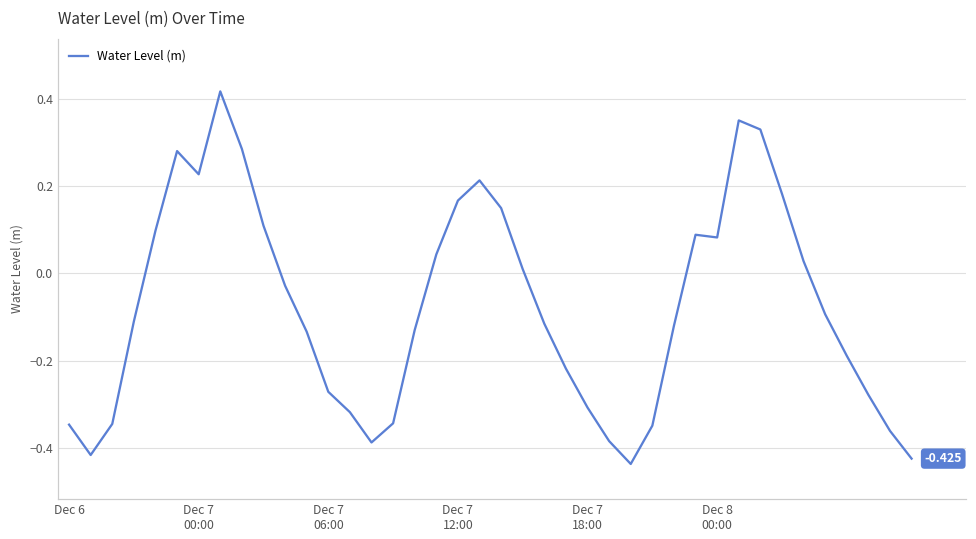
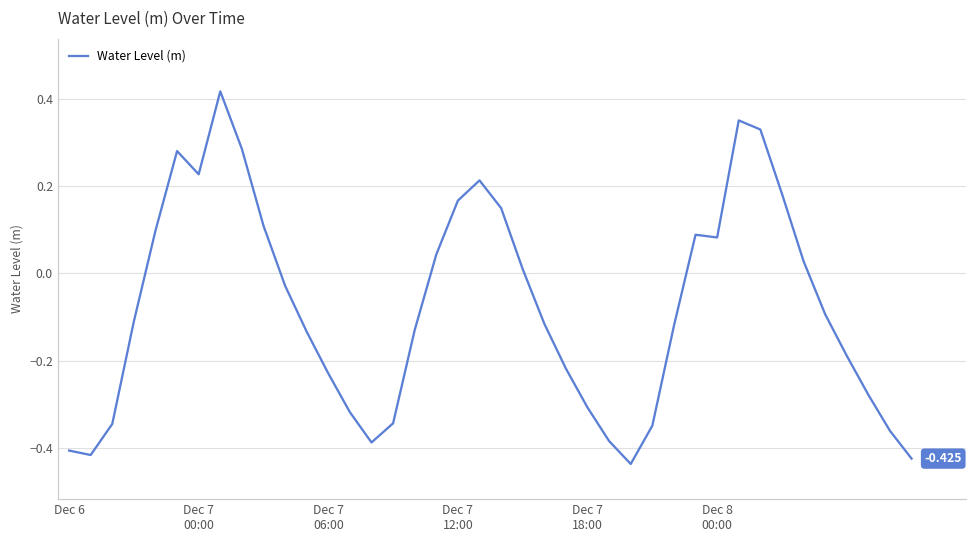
  {
-   "Dec 6": -0.35,
+   "Dec 6": -0.41,
    "Dec 7 00:00": 0.23,
-   "Dec 7 06:00": -0.27,
+   "Dec 7 06:00": -0.23,
    "Dec 7 12:00": 0.17,
    "Dec 7 18:00": -0.31,
    "Dec 8 00:00": 0.08
  }
